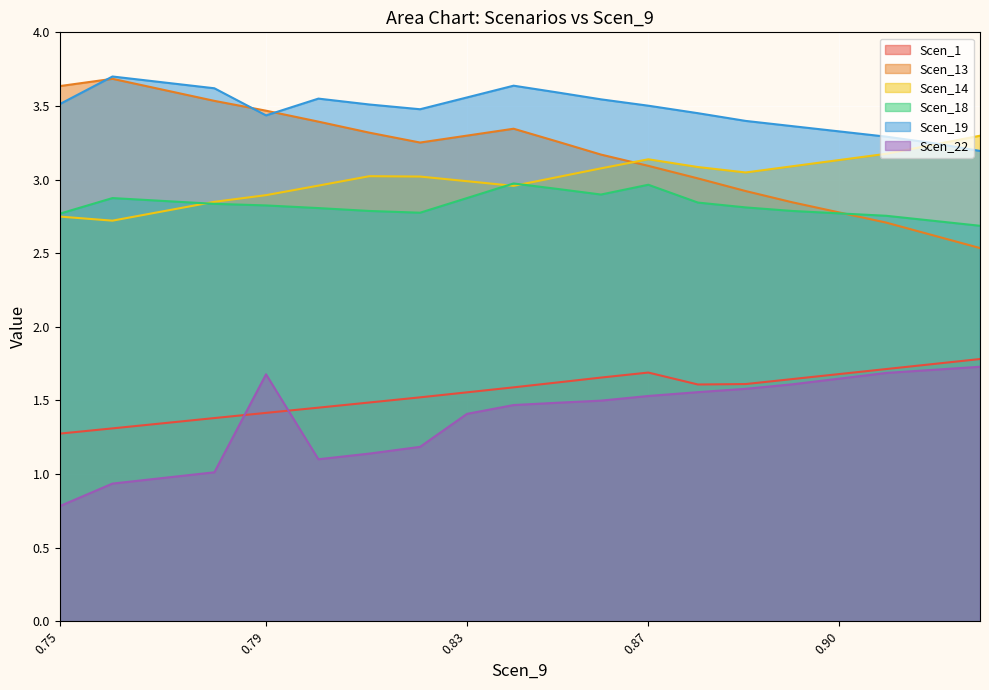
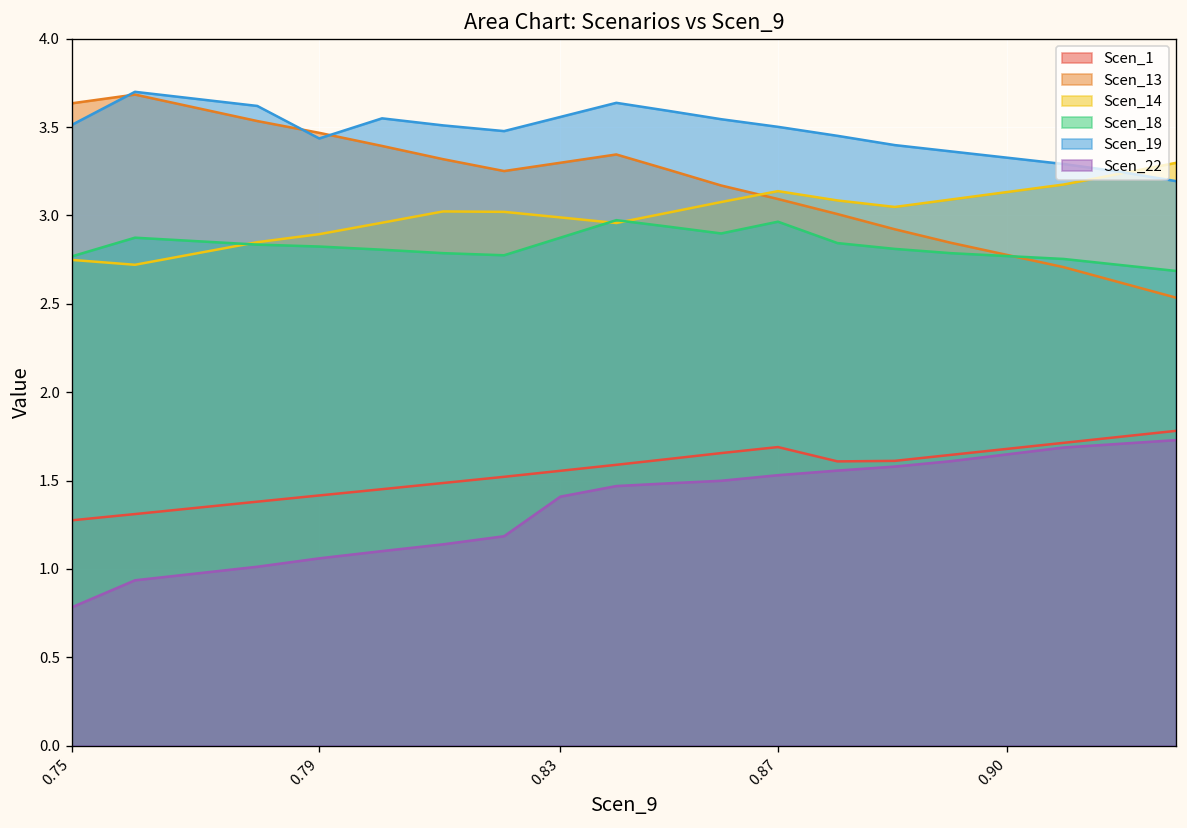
  {
    "Scen_18": {
      "0.75": 2.77,
      "0.79": 2.82,
      "0.83": 2.87,
      "0.87": 2.96
    },
    "Scen_19": {
      "0.75": 3.51,
      "0.79": 3.44,
      "0.83": 3.56,
      "0.87": 3.50,
      "0.90": 3.33
    },
    "Scen_22": {
      "0.75": 0.78,
-     "0.79": 1.68,
+     "0.79": 1.06,
      "0.83": 1.41,
      "0.87": 1.53,
      "0.90": 1.65
    }
  }
